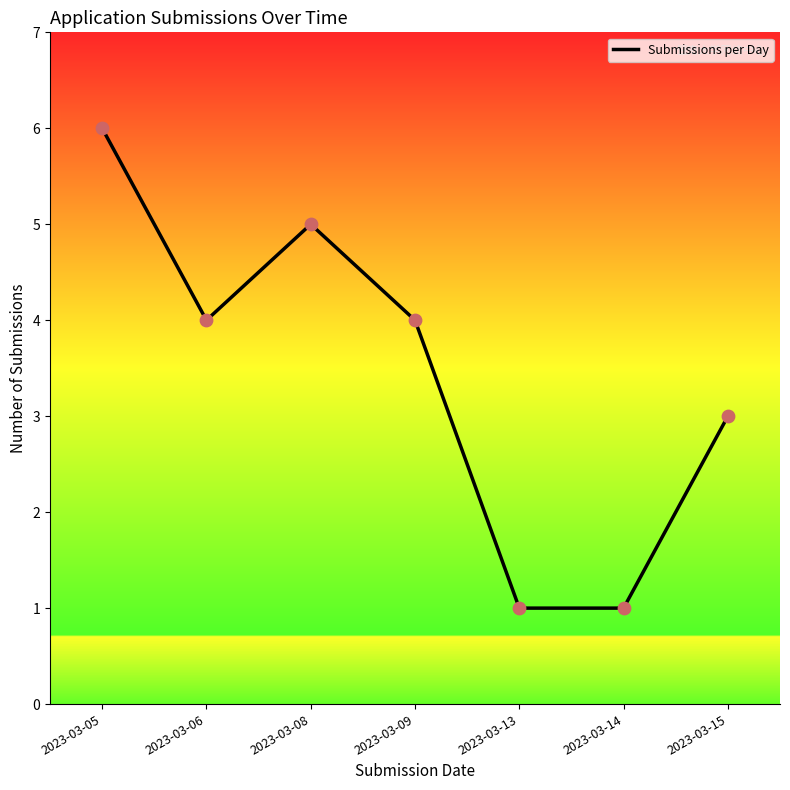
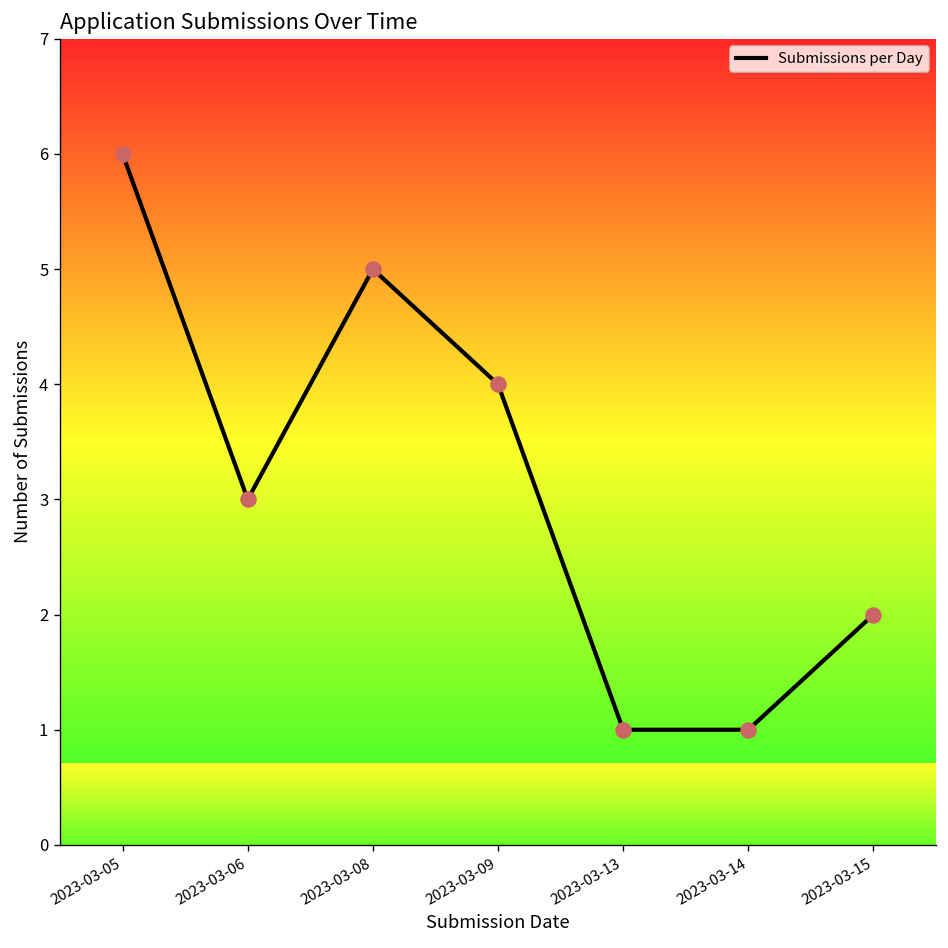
  {
    "2023-03-05": 6,
-   "2023-03-06": 4,
+   "2023-03-06": 3,
    "2023-03-08": 5,
    "2023-03-09": 4,
    "2023-03-13": 1,
    "2023-03-14": 1,
-   "2023-03-15": 3
+   "2023-03-15": 2
  }
